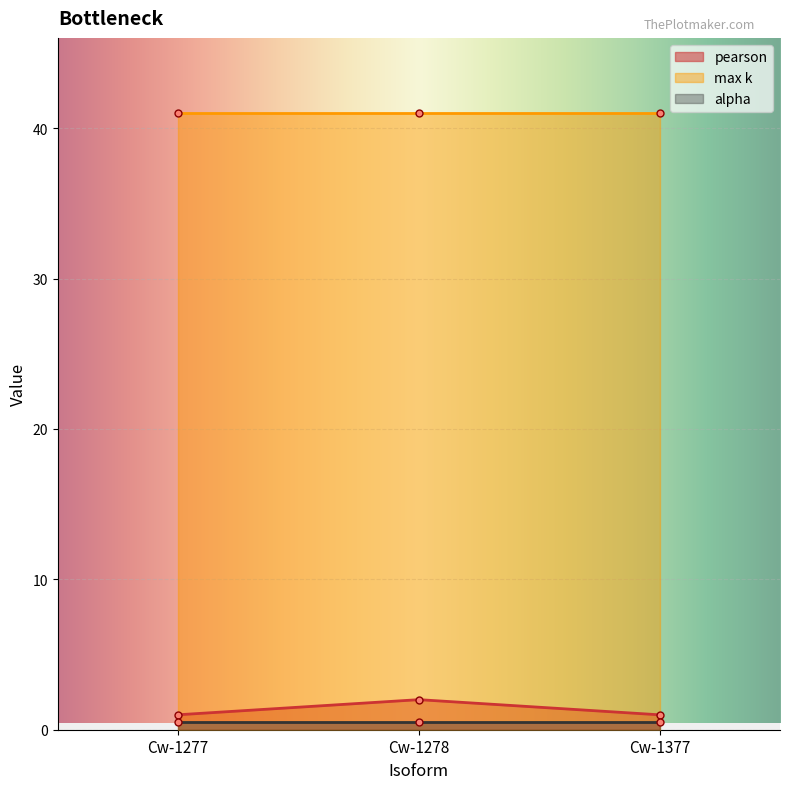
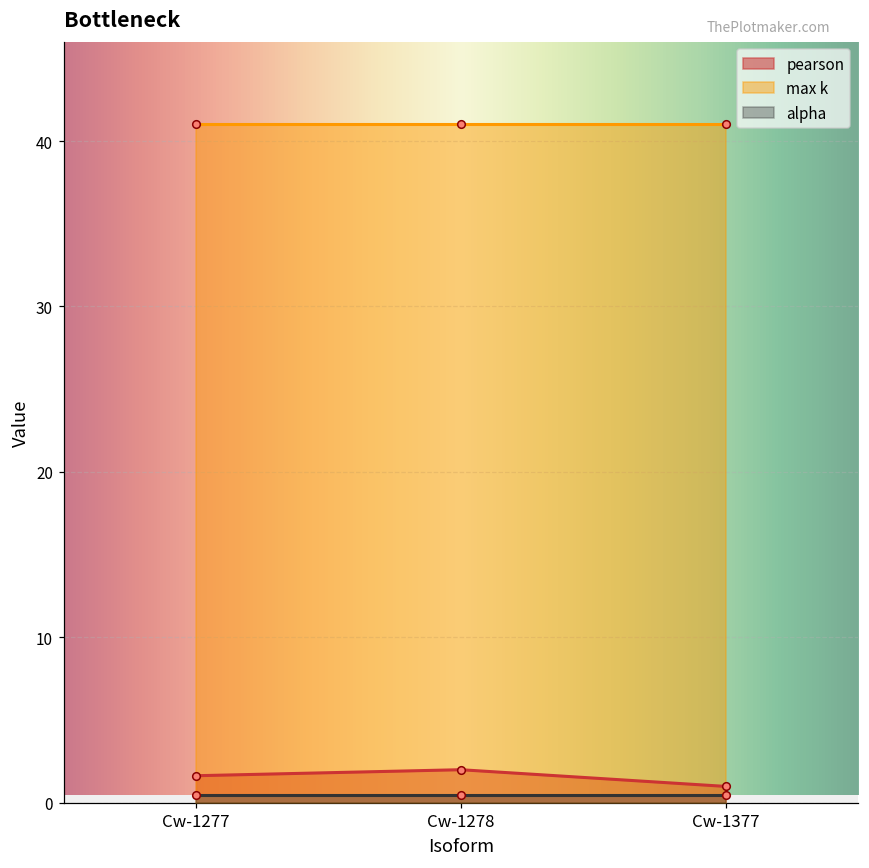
  {
    "pearson": {
-     "Cw-1277": 1.0,
+     "Cw-1277": 1.6,
      "Cw-1278": 2.0,
      "Cw-1377": 1.0
    },
    "max k": {
      "Cw-1277": 41.0,
      "Cw-1278": 41.0,
      "Cw-1377": 41.0
    },
    "alpha": {
      "Cw-1277": 0.5,
      "Cw-1278": 0.5,
      "Cw-1377": 0.5
    }
  }
